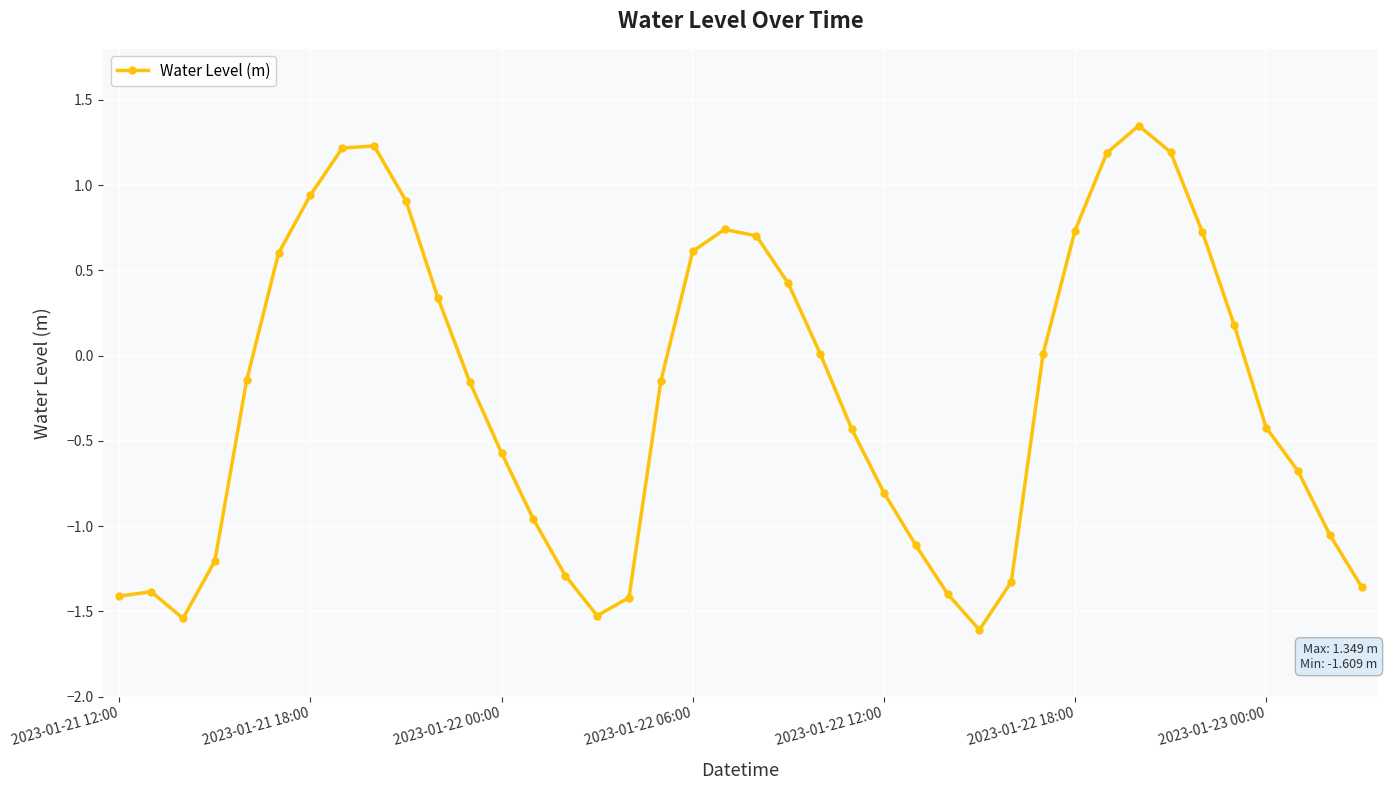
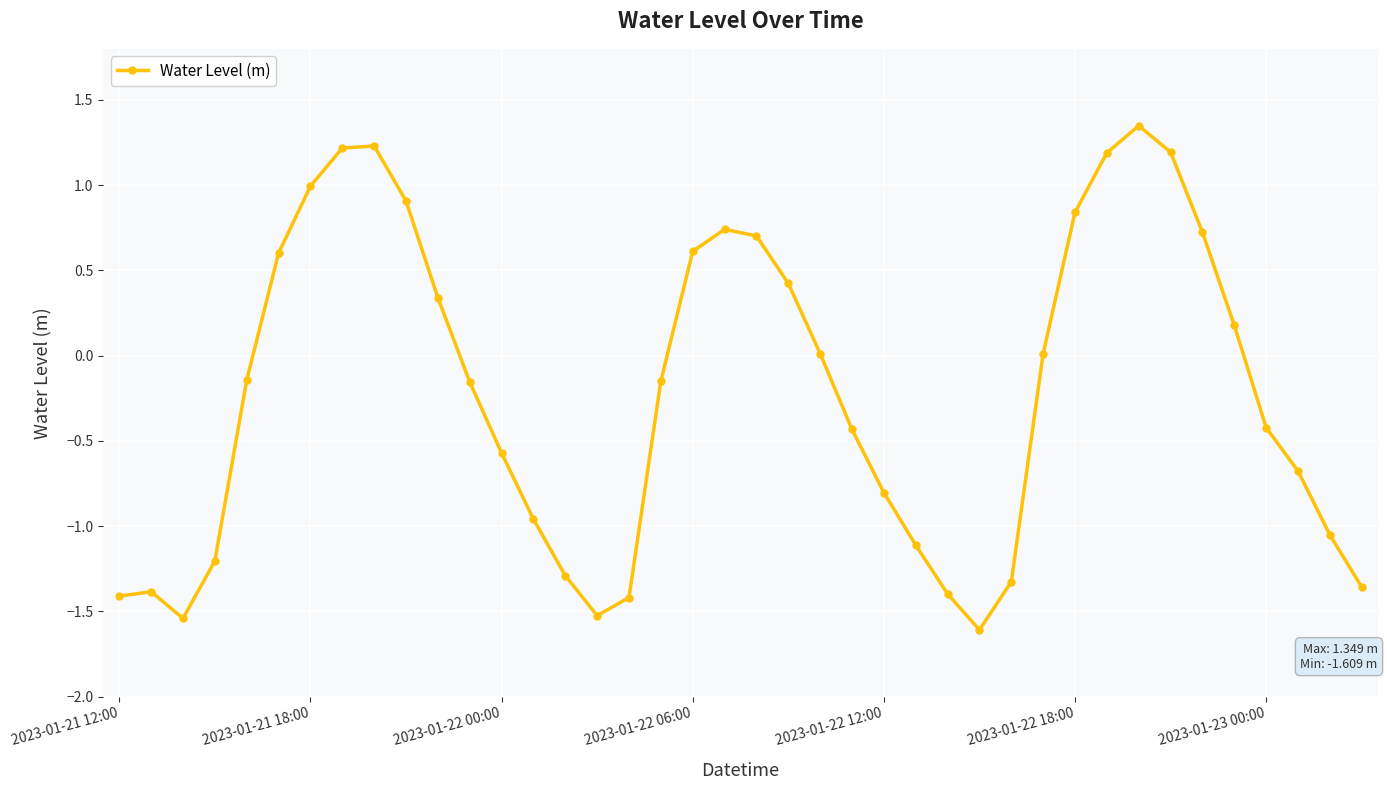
  {
    "2023-01-21 12:00": -1.41,
-   "2023-01-21 18:00": 0.94,
+   "2023-01-21 18:00": 0.99,
    "2023-01-22 00:00": -0.57,
    "2023-01-22 06:00": 0.61,
    "2023-01-22 12:00": -0.80,
-   "2023-01-22 18:00": 0.73,
+   "2023-01-22 18:00": 0.84,
    "2023-01-23 00:00": -0.42
  }
